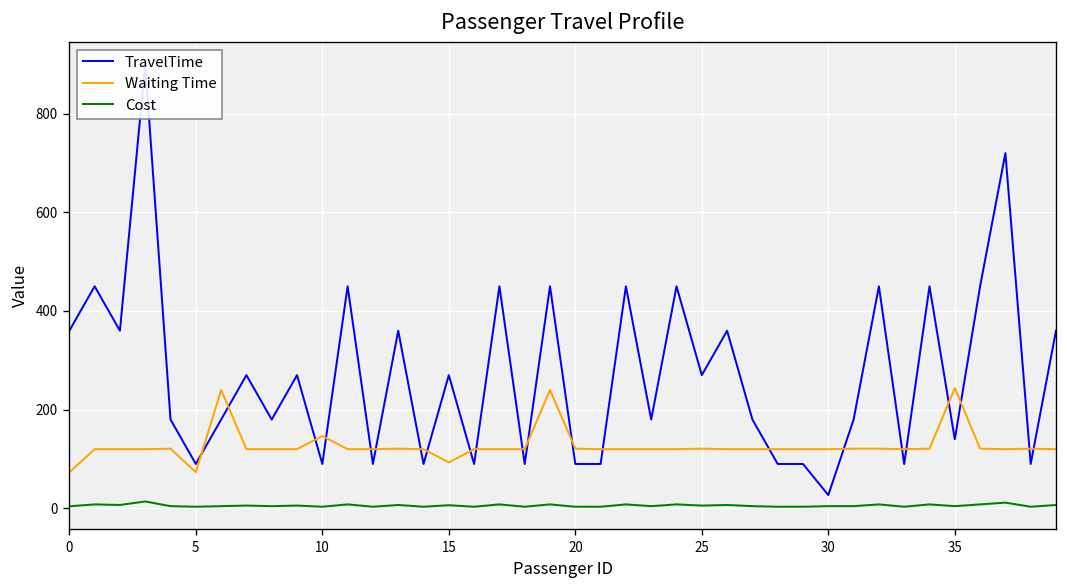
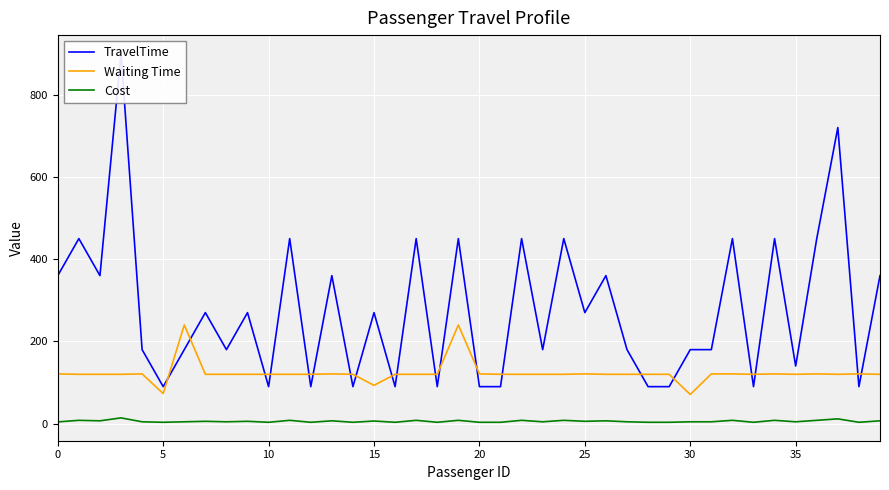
  {
    "TravelTime": {
      "0": 360,
      "5": 90,
      "10": 90,
      "15": 270,
      "20": 90,
      "25": 270,
-     "30": 30,
+     "30": 180,
      "35": 140
    },
    "Waiting Time": {
-     "0": 70,
+     "0": 120,
      "5": 70,
-     "10": 150,
+     "10": 120,
      "15": 90,
      "20": 120,
      "25": 120,
-     "30": 120,
-     "35": 240
+     "30": 70,
+     "35": 120
    },
    "Cost": {
      "0": 0,
      "5": 0,
      "10": 0,
      "15": 10,
      "20": 0,
      "25": 10,
      "30": 0,
      "35": 0
    }
  }
